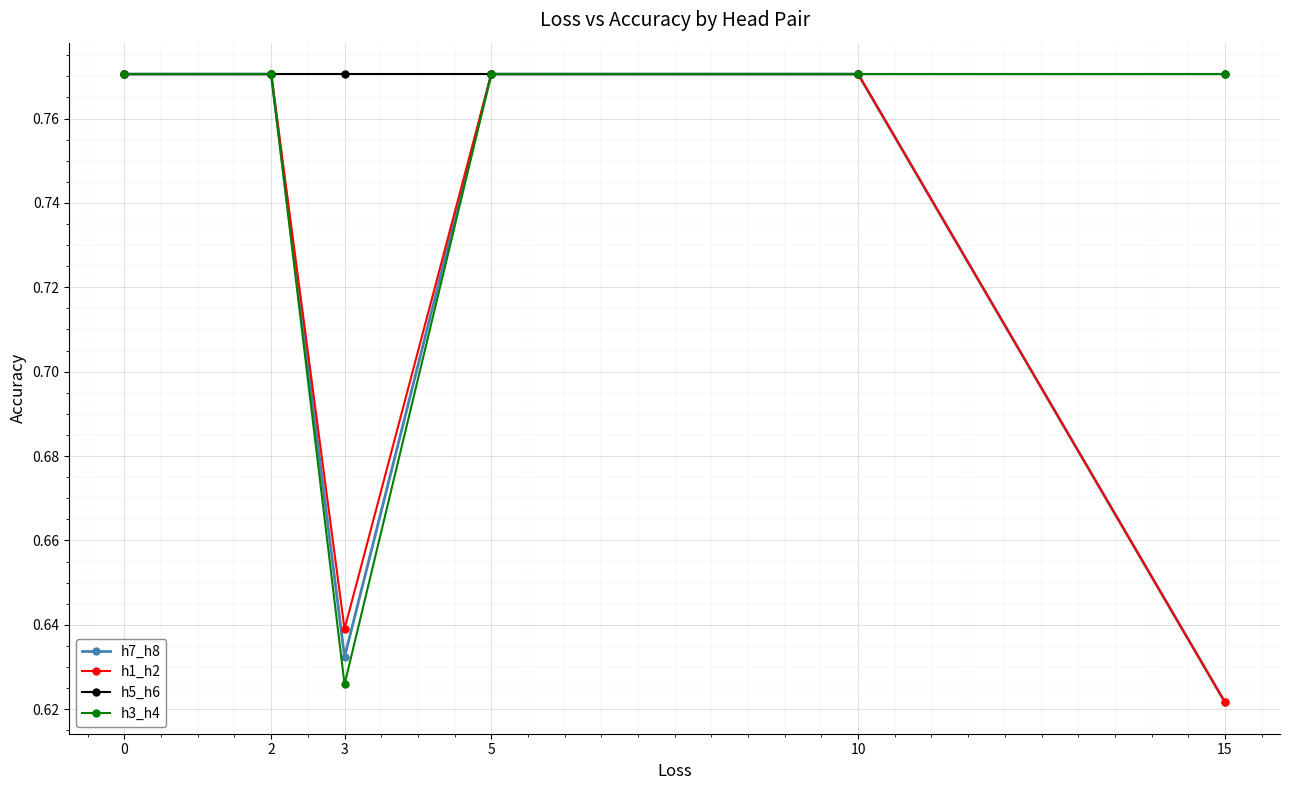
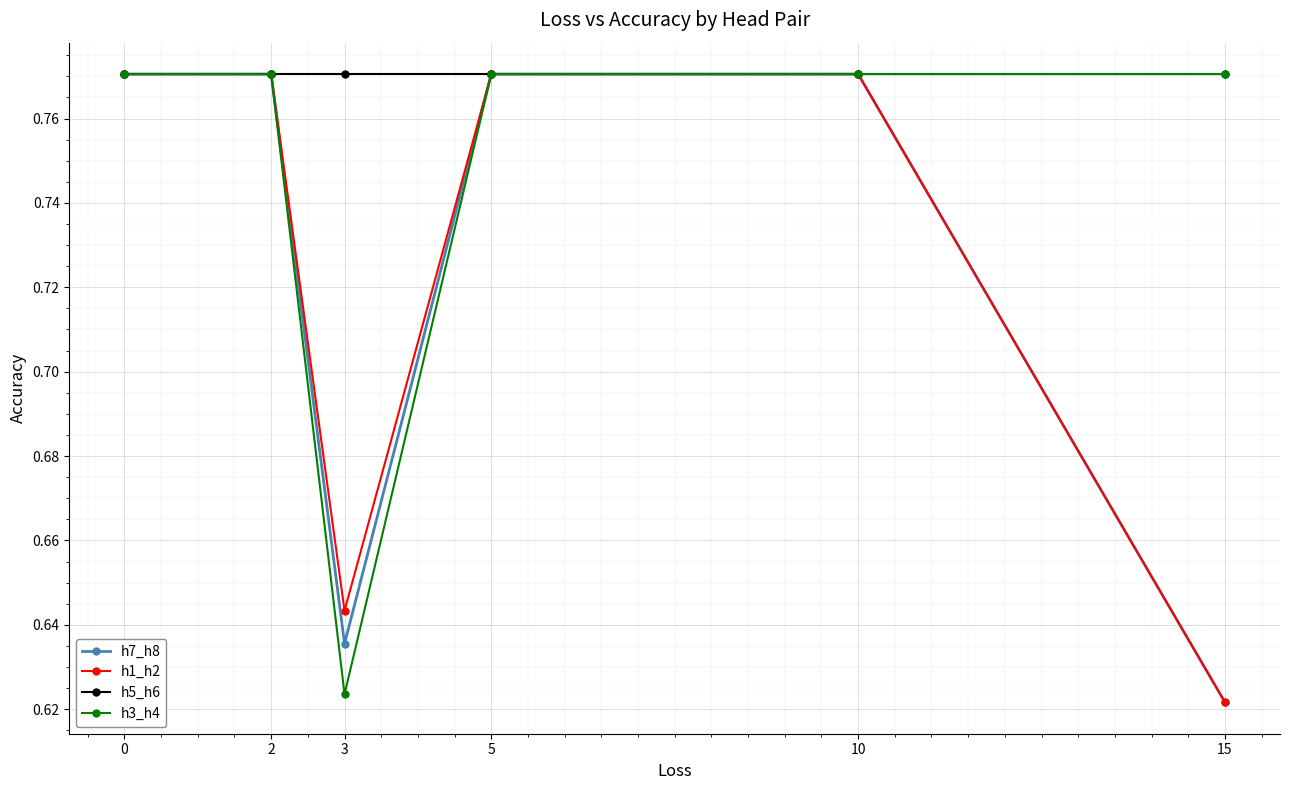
  {
    "h7_h8": {
-     "3": 0.632
+     "3": 0.636
    },
    "h1_h2": {
-     "3": 0.639
+     "3": 0.643
    },
    "h5_h6": {
      "3": 0.771
    },
    "h3_h4": {
-     "3": 0.626
+     "3": 0.624
    }
  }
